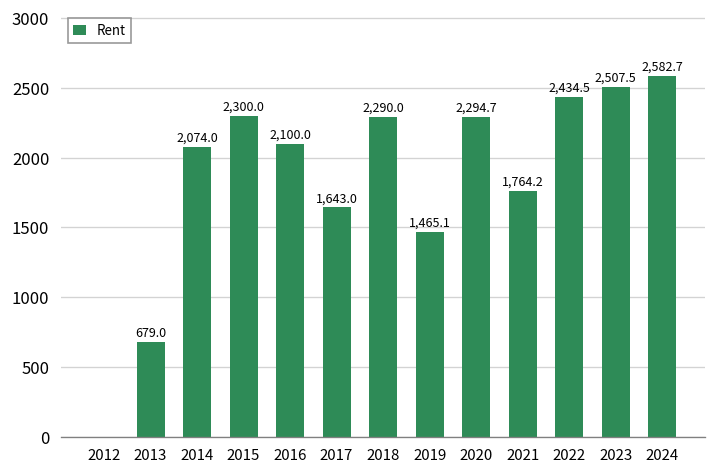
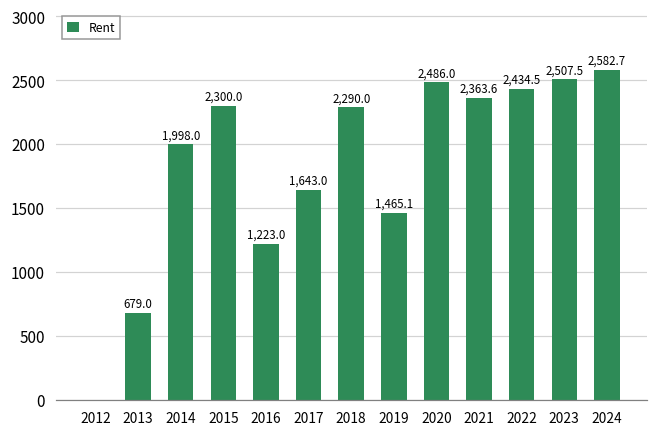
  {
    "2013": "679.0",
-   "2014": "2,074.0",
+   "2014": "1,998.0",
    "2015": "2,300.0",
-   "2016": "2,100.0",
+   "2016": "1,223.0",
    "2017": "1,643.0",
    "2018": "2,290.0",
    "2019": "1,465.1",
-   "2020": "2,294.7",
-   "2021": "1,764.2",
+   "2020": "2,486.0",
+   "2021": "2,363.6",
    "2022": "2,434.5",
    "2023": "2,507.5",
    "2024": "2,582.7"
  }
